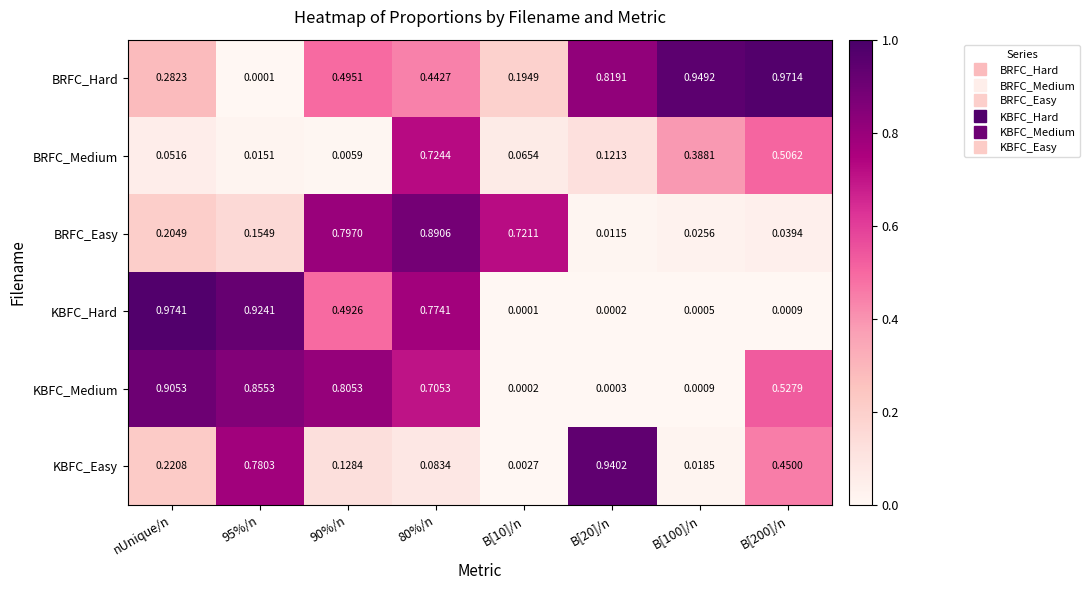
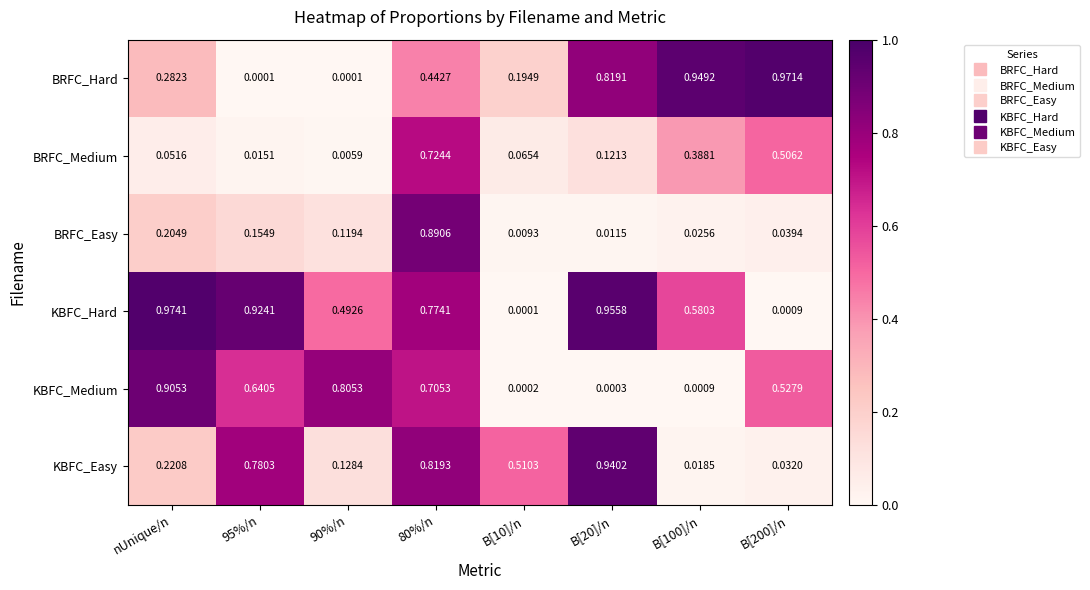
  {
    "BRFC_Hard": {
      "nUnique/n": 0.2823,
      "95%/n": 0.0001,
-     "90%/n": 0.4951,
+     "90%/n": 0.0001,
      "80%/n": 0.4427,
      "B[10]/n": 0.1949,
      "B[20]/n": 0.8191,
      "B[100]/n": 0.9492,
      "B[200]/n": 0.9714
    },
    "BRFC_Medium": {
      "nUnique/n": 0.0516,
      "95%/n": 0.0151,
      "90%/n": 0.0059,
      "80%/n": 0.7244,
      "B[10]/n": 0.0654,
      "B[20]/n": 0.1213,
      "B[100]/n": 0.3881,
      "B[200]/n": 0.5062
    },
    "BRFC_Easy": {
      "nUnique/n": 0.2049,
      "95%/n": 0.1549,
-     "90%/n": 0.7970,
+     "90%/n": 0.1194,
      "80%/n": 0.8906,
-     "B[10]/n": 0.7211,
+     "B[10]/n": 0.0093,
      "B[20]/n": 0.0115,
      "B[100]/n": 0.0256,
      "B[200]/n": 0.0394
    },
    "KBFC_Hard": {
      "nUnique/n": 0.9741,
      "95%/n": 0.9241,
      "90%/n": 0.4926,
      "80%/n": 0.7741,
      "B[10]/n": 0.0001,
-     "B[20]/n": 0.0002,
-     "B[100]/n": 0.0005,
+     "B[20]/n": 0.9558,
+     "B[100]/n": 0.5803,
      "B[200]/n": 0.0009
    },
    "KBFC_Medium": {
      "nUnique/n": 0.9053,
-     "95%/n": 0.8553,
+     "95%/n": 0.6405,
      "90%/n": 0.8053,
      "80%/n": 0.7053,
      "B[10]/n": 0.0002,
      "B[20]/n": 0.0003,
      "B[100]/n": 0.0009,
      "B[200]/n": 0.5279
    },
    "KBFC_Easy": {
      "nUnique/n": 0.2208,
      "95%/n": 0.7803,
      "90%/n": 0.1284,
-     "80%/n": 0.0834,
-     "B[10]/n": 0.0027,
+     "80%/n": 0.8193,
+     "B[10]/n": 0.5103,
      "B[20]/n": 0.9402,
      "B[100]/n": 0.0185,
-     "B[200]/n": 0.4500
+     "B[200]/n": 0.0320
    }
  }
